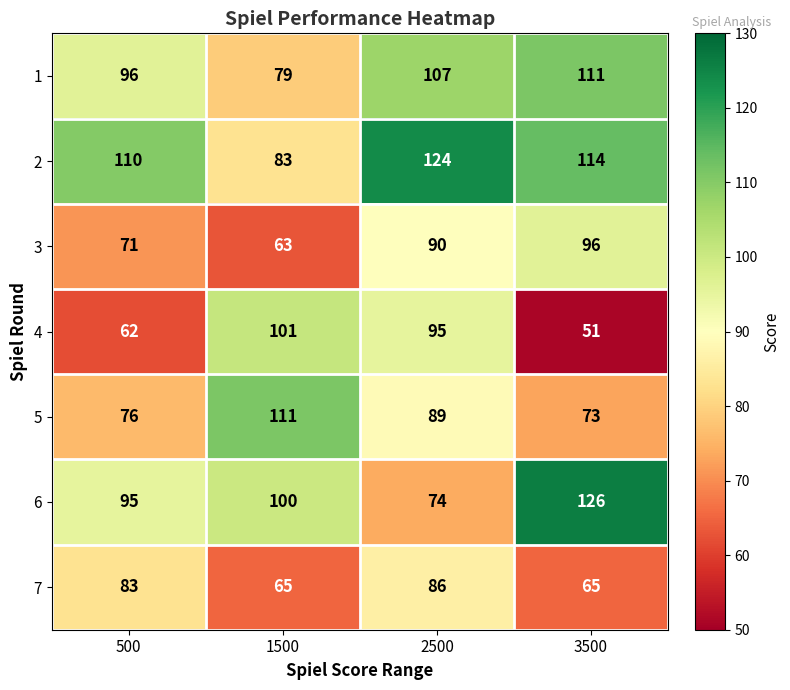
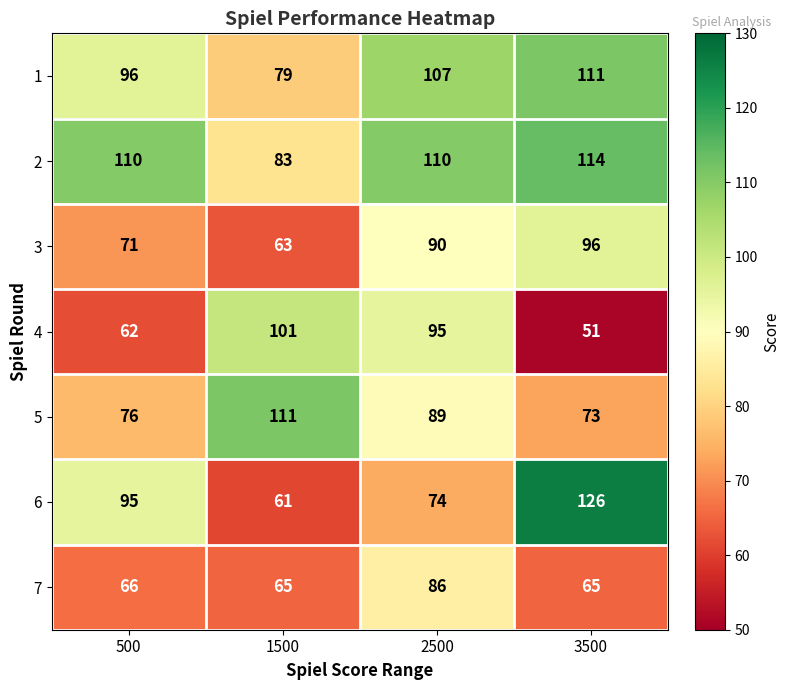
  {
    "1": {
      "500": 96,
      "1500": 79,
      "2500": 107,
      "3500": 111
    },
    "2": {
      "500": 110,
      "1500": 83,
-     "2500": 124,
+     "2500": 110,
      "3500": 114
    },
    "3": {
      "500": 71,
      "1500": 63,
      "2500": 90,
      "3500": 96
    },
    "4": {
      "500": 62,
      "1500": 101,
      "2500": 95,
      "3500": 51
    },
    "5": {
      "500": 76,
      "1500": 111,
      "2500": 89,
      "3500": 73
    },
    "6": {
      "500": 95,
-     "1500": 100,
+     "1500": 61,
      "2500": 74,
      "3500": 126
    },
    "7": {
-     "500": 83,
+     "500": 66,
      "1500": 65,
      "2500": 86,
      "3500": 65
    }
  }
